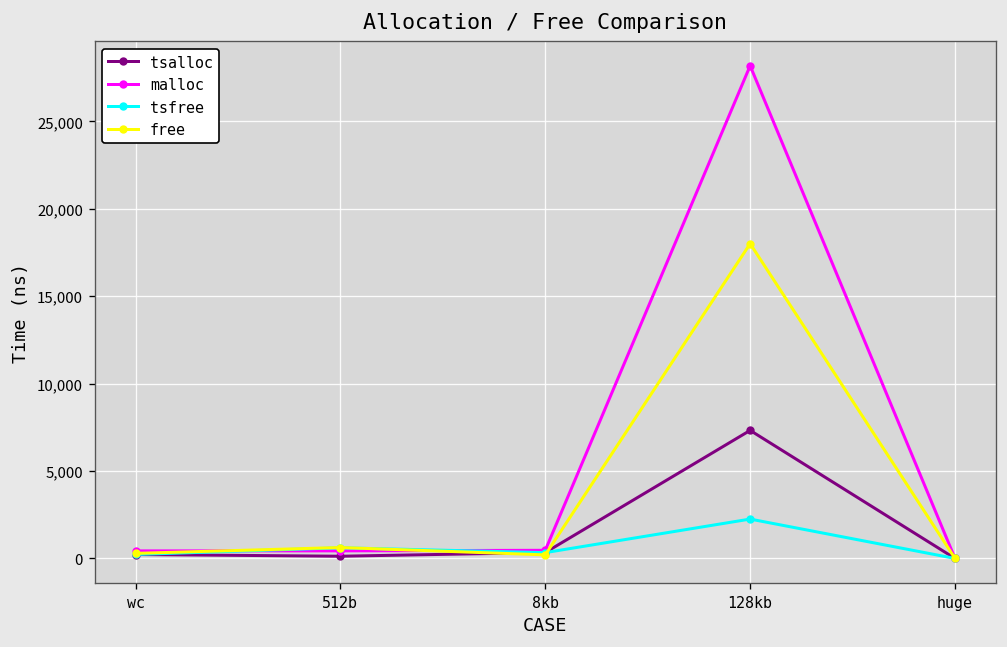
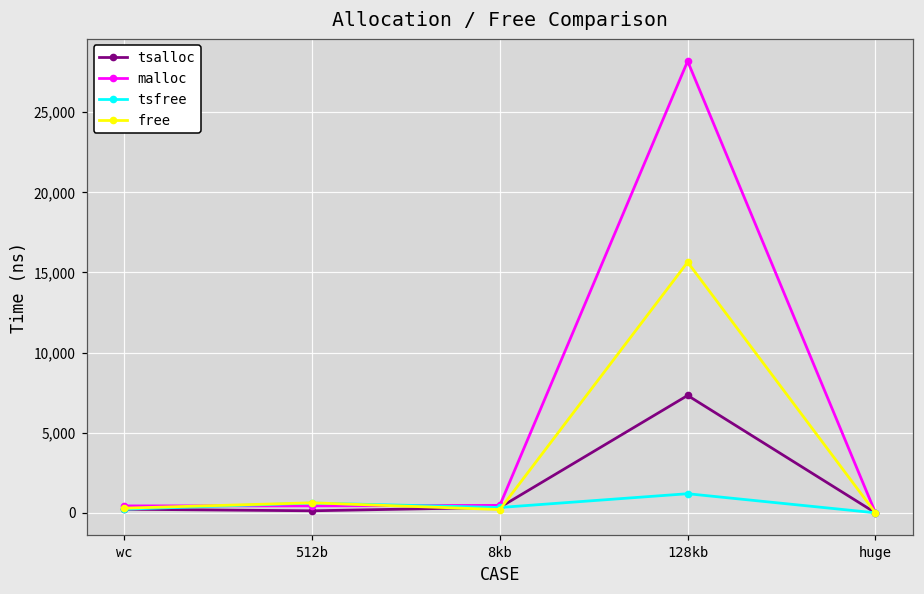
  {
    "tsalloc": {
      "512b": "100",
      "128kb": "7,300"
    },
    "malloc": {
      "512b": "400",
      "128kb": "28,200"
    },
    "tsfree": {
-     "128kb": "2,300"
+     "128kb": "1,200"
    },
    "free": {
-     "128kb": "18,000"
+     "128kb": "15,600"
    }
  }
